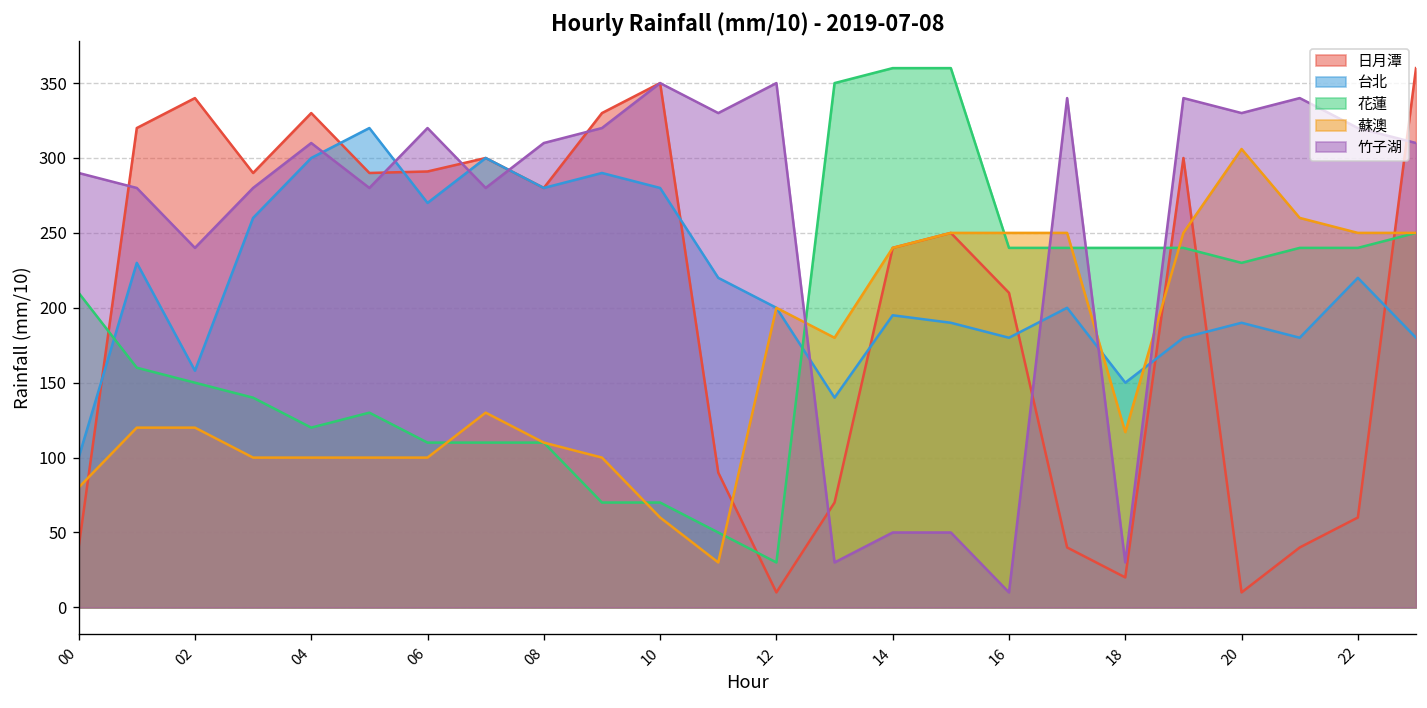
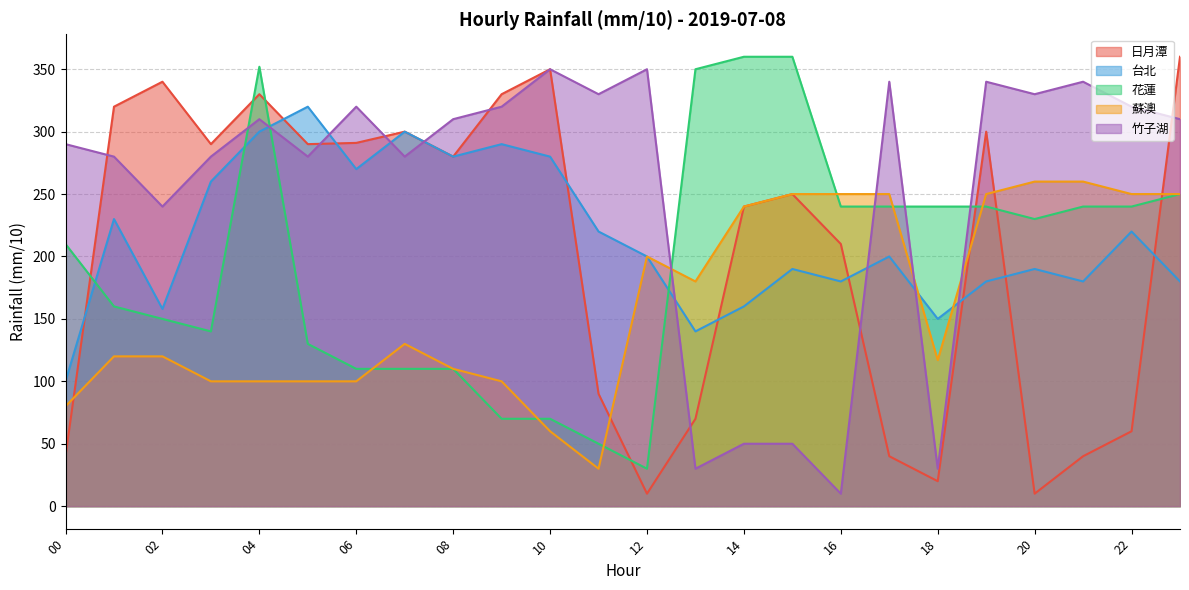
  {
    "日月潭": {
      "00": 40,
      "02": 340,
      "04": 330,
      "06": 291,
      "12": 10,
      "16": 210,
      "18": 20,
      "20": 10,
      "22": 60
    },
    "台北": {
      "00": 100,
      "02": 158,
      "04": 300,
      "06": 270,
      "10": 280,
-     "14": 195,
+     "14": 160,
      "16": 180,
      "18": 150,
      "20": 190,
      "22": 220
    },
    "花蓮": {
      "00": 210,
      "02": 150,
-     "04": 120,
+     "04": 352,
      "06": 110,
      "10": 70,
      "12": 30,
      "14": 360,
      "16": 240,
      "18": 240,
      "20": 230,
      "22": 240
    },
    "蘇澳": {
      "00": 80,
      "02": 120,
      "04": 100,
      "06": 100,
      "10": 60,
      "16": 250,
      "18": 117,
-     "20": 306,
+     "20": 260,
      "22": 250
    },
    "竹子湖": {
      "00": 290,
      "02": 240,
      "04": 310,
      "06": 320,
      "08": 310,
      "12": 350,
      "14": 50,
      "16": 10,
      "18": 30,
      "20": 330
    }
  }
